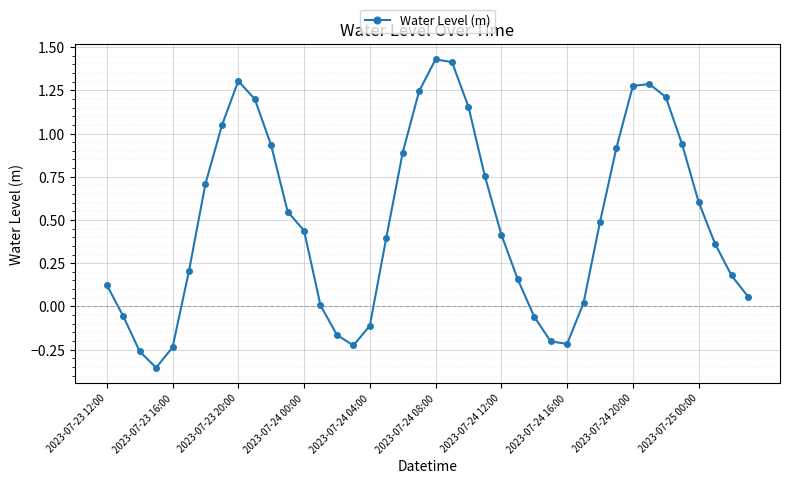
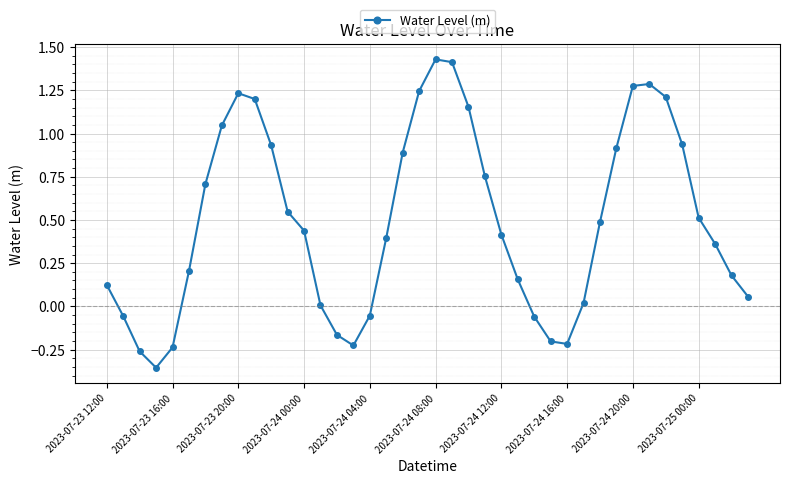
  {
    "2023-07-23 12:00": 0.12,
    "2023-07-23 16:00": -0.24,
-   "2023-07-23 20:00": 1.30,
+   "2023-07-23 20:00": 1.23,
    "2023-07-24 00:00": 0.44,
-   "2023-07-24 04:00": -0.11,
+   "2023-07-24 04:00": -0.05,
    "2023-07-24 08:00": 1.43,
    "2023-07-24 12:00": 0.42,
    "2023-07-24 16:00": -0.22,
    "2023-07-24 20:00": 1.28,
-   "2023-07-25 00:00": 0.60
+   "2023-07-25 00:00": 0.51
  }
